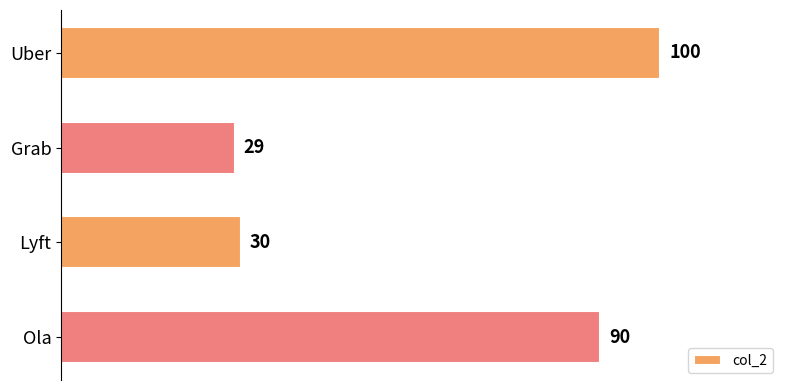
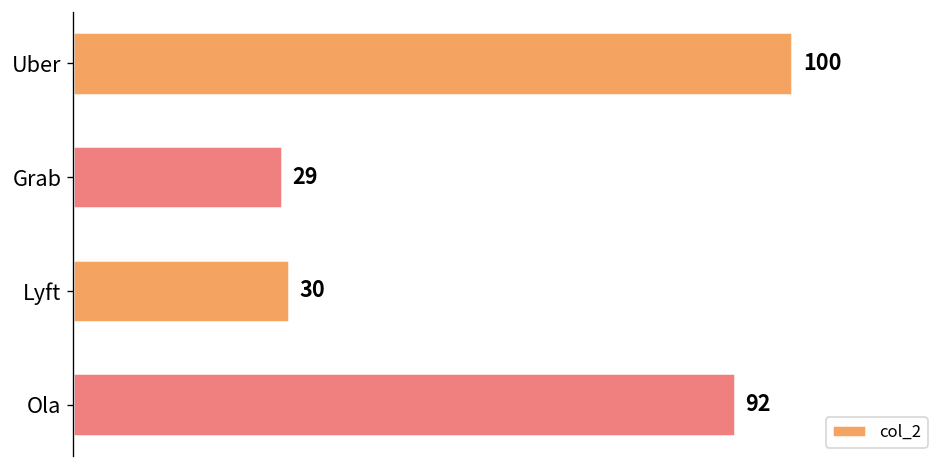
  {
    "Uber": 100,
    "Grab": 29,
    "Lyft": 30,
-   "Ola": 90
+   "Ola": 92
  }
